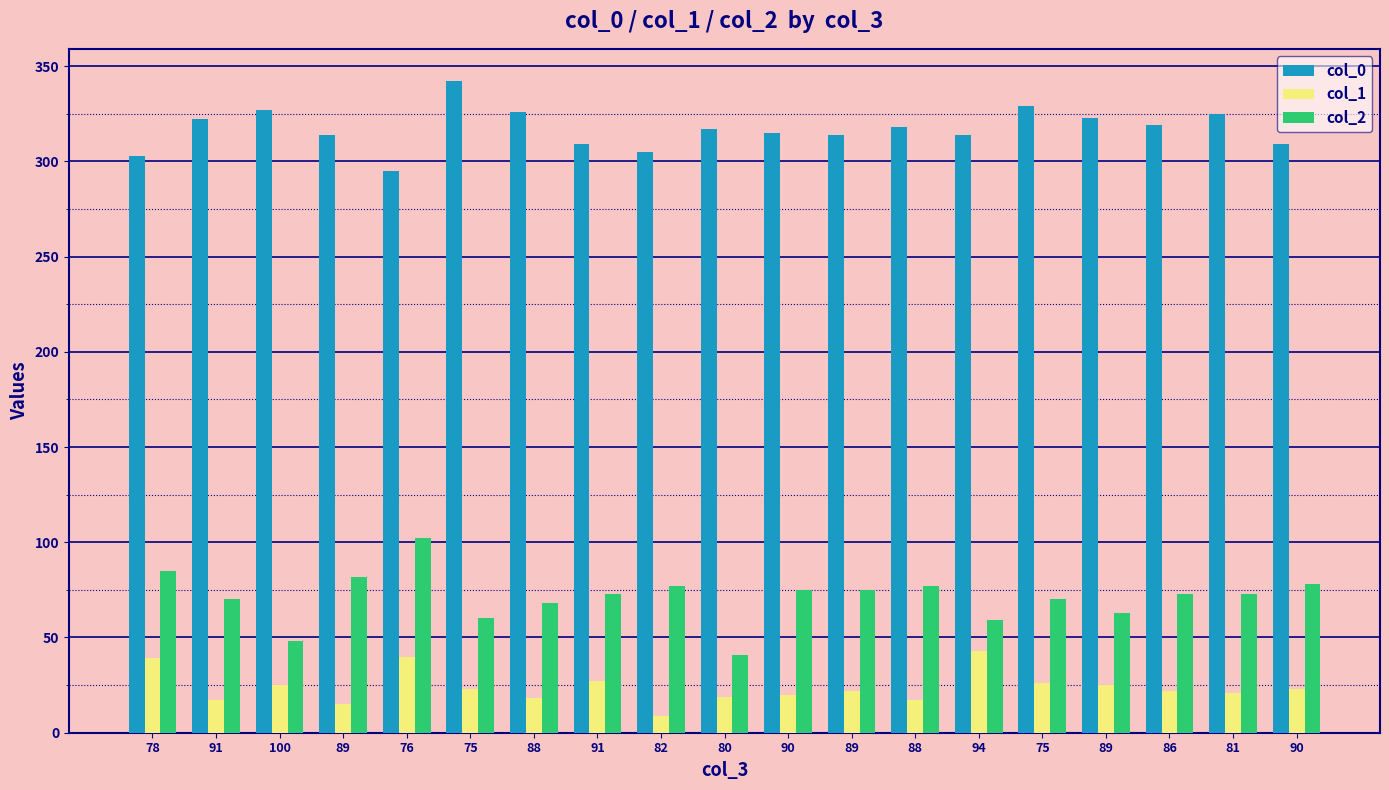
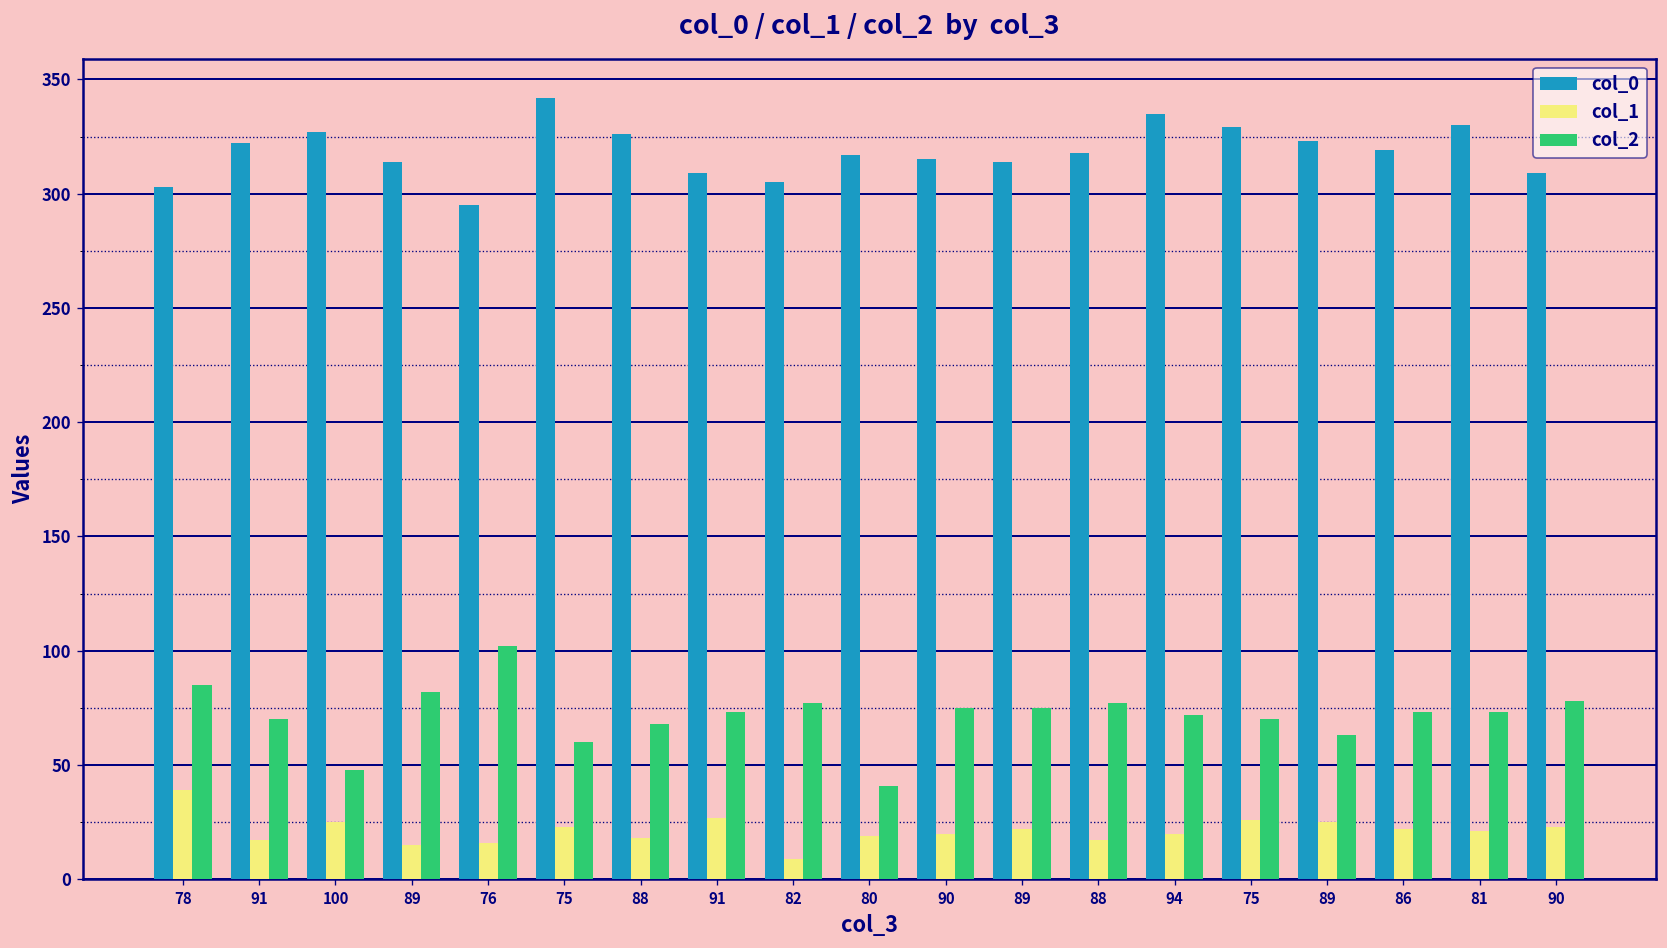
  {
    "col_0": {
      "78": 303,
      "100": 327,
      "76": 295,
      "82": 305,
      "80": 317,
-     "94": 314,
+     "94": 335,
      "86": 319,
-     "81": 325
+     "81": 330
    },
    "col_1": {
      "78": 39,
      "100": 25,
-     "76": 40,
+     "76": 16,
      "82": 9,
      "80": 19,
-     "94": 43,
+     "94": 20,
      "86": 22,
      "81": 21
    },
    "col_2": {
      "78": 85,
      "100": 48,
      "76": 102,
      "82": 77,
      "80": 41,
-     "94": 59,
+     "94": 72,
      "86": 73,
      "81": 73
    }
  }
